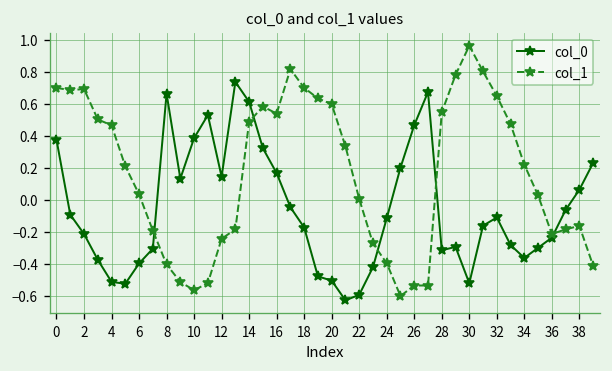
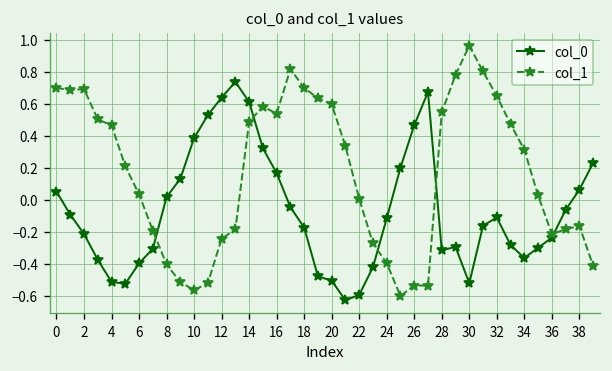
  {
    "col_0": {
-     "0": 0.37,
+     "0": 0.05,
      "2": -0.21,
      "4": -0.51,
      "6": -0.40,
-     "8": 0.66,
+     "8": 0.02,
      "10": 0.39,
-     "12": 0.14,
+     "12": 0.64,
      "14": 0.61,
      "16": 0.17,
      "18": -0.17,
      "20": -0.51,
      "22": -0.59,
      "24": -0.12,
      "26": 0.47,
      "28": -0.32,
      "30": -0.52,
      "32": -0.11,
      "34": -0.36,
      "36": -0.24,
      "38": 0.06
    },
    "col_1": {
      "0": 0.70,
      "2": 0.69,
      "4": 0.47,
      "6": 0.03,
      "8": -0.40,
      "10": -0.57,
      "12": -0.24,
      "14": 0.49,
      "16": 0.54,
      "18": 0.70,
      "20": 0.60,
      "22": 0.01,
      "24": -0.40,
      "26": -0.54,
      "28": 0.55,
      "30": 0.96,
      "32": 0.65,
-     "34": 0.22,
+     "34": 0.31,
      "36": -0.21,
      "38": -0.16
    }
  }
